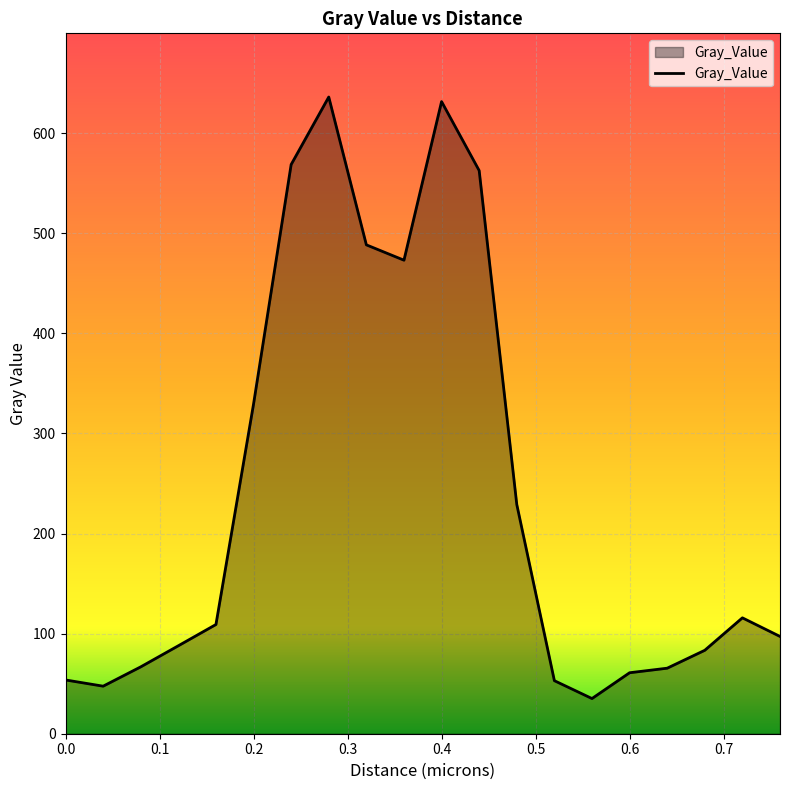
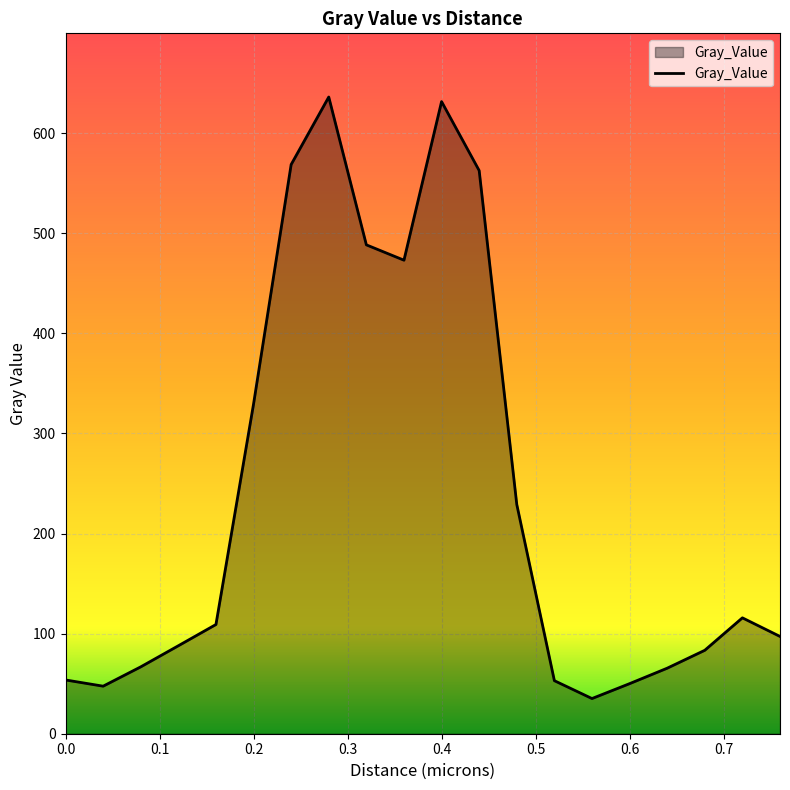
  {
    "0.0": 54,
    "0.2": 329,
    "0.4": 632,
-   "0.6": 61
+   "0.6": 50
  }
